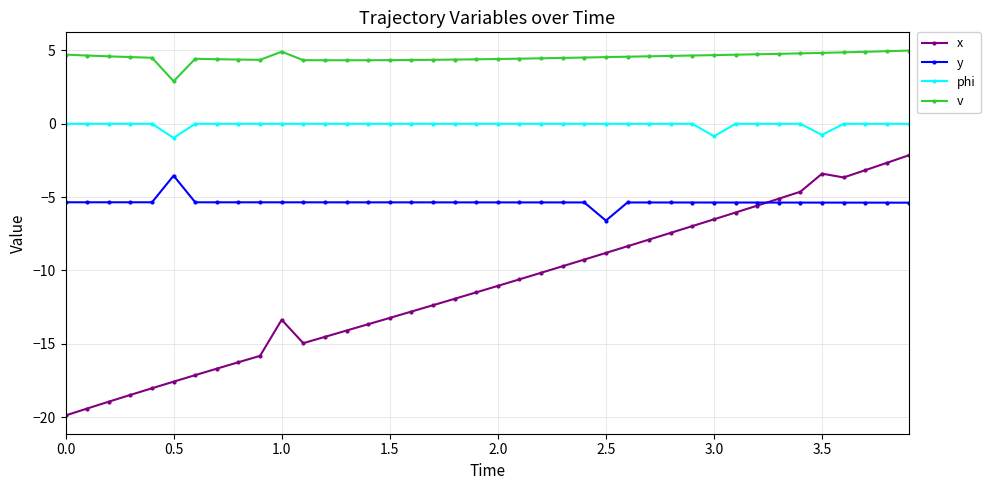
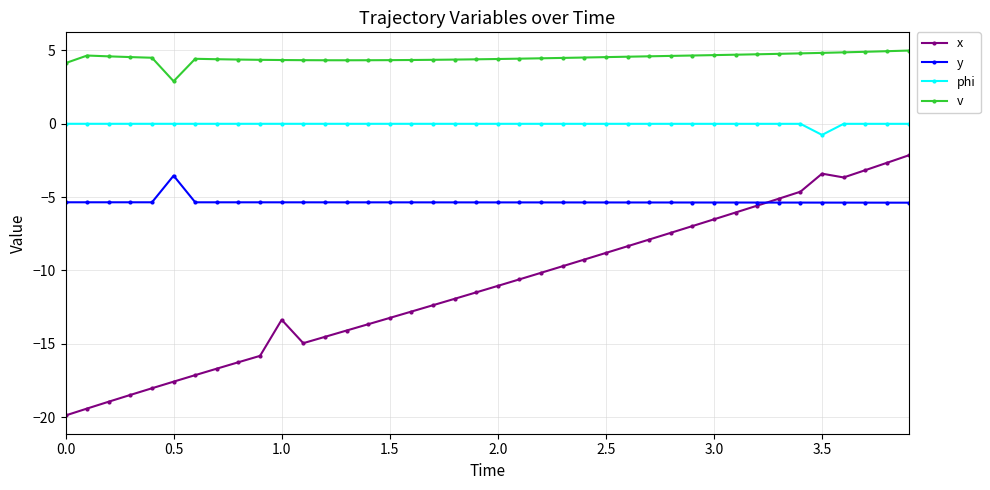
  {
    "x": {
      "0.0": -19.9,
      "0.5": -17.6,
      "1.0": -13.4,
      "1.5": -13.2,
      "2.0": -11.1,
      "2.5": -8.8,
      "3.0": -6.5,
      "3.5": -3.4
    },
    "y": {
      "0.0": -5.4,
      "0.5": -3.5,
      "1.0": -5.4,
      "1.5": -5.4,
      "2.0": -5.4,
-     "2.5": -6.6,
+     "2.5": -5.4,
      "3.0": -5.4,
      "3.5": -5.4
    },
    "phi": {
      "0.0": 0.0,
-     "0.5": -1.0,
+     "0.5": 0.0,
      "1.0": 0.0,
      "1.5": 0.0,
      "2.0": 0.0,
      "2.5": 0.0,
-     "3.0": -0.9,
+     "3.0": 0.0,
      "3.5": -0.8
    },
    "v": {
-     "0.0": 4.7,
+     "0.0": 4.1,
      "0.5": 2.9,
-     "1.0": 4.9,
+     "1.0": 4.3,
      "1.5": 4.3,
      "2.0": 4.4,
      "2.5": 4.5,
      "3.0": 4.7,
      "3.5": 4.8
    }
  }
